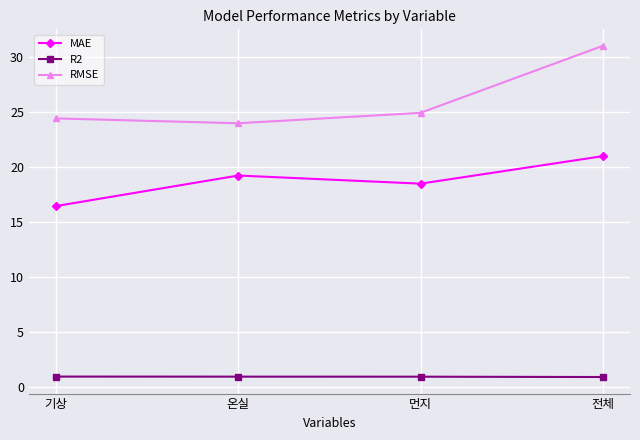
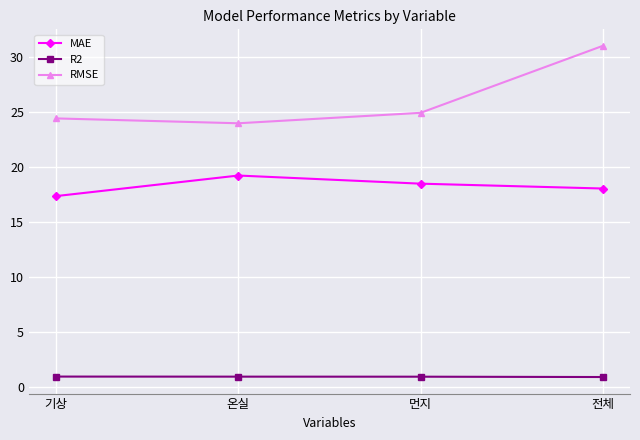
  {
    "MAE": {
-     "기상": 16.5,
+     "기상": 17.4,
      "온실": 19.2,
      "먼지": 18.5,
-     "전체": 21.0
+     "전체": 18.1
    },
    "R2": {
      "기상": 1.0,
      "온실": 0.9,
      "먼지": 0.9,
      "전체": 0.9
    },
    "RMSE": {
      "기상": 24.4,
      "온실": 24.0,
      "먼지": 24.9,
      "전체": 31.0
    }
  }
